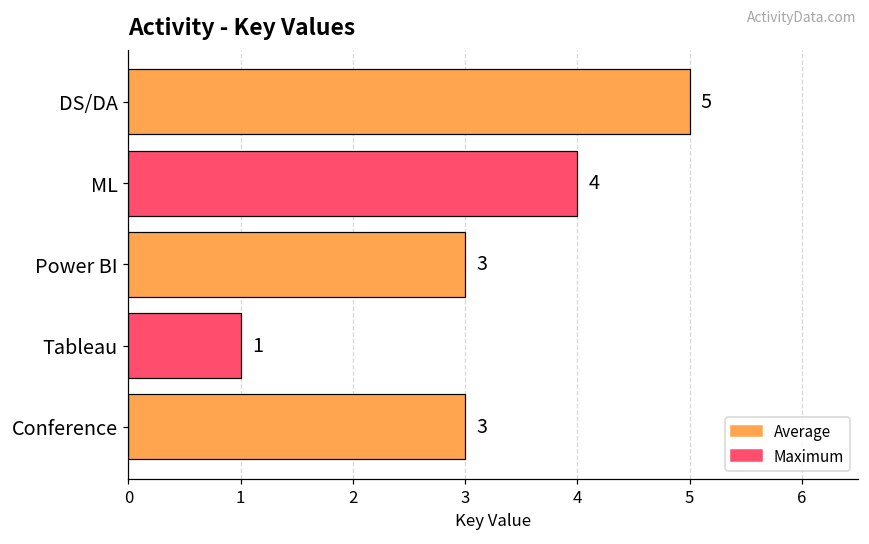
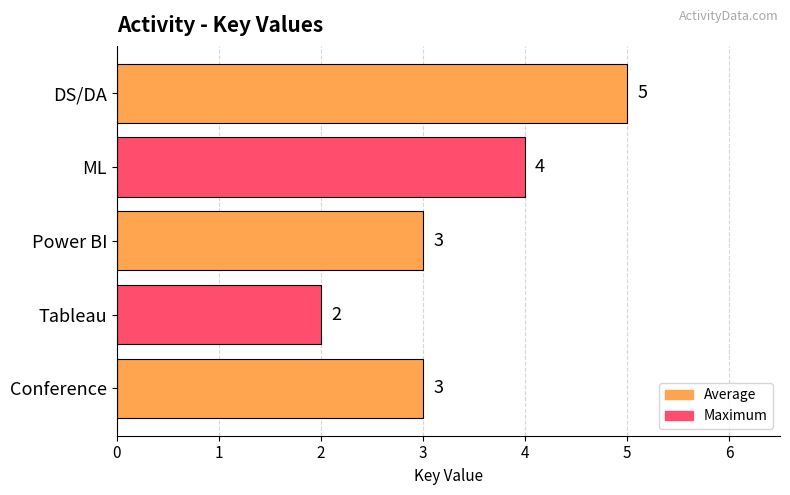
  {
    "DS/DA": 5,
    "ML": 4,
    "Power BI": 3,
-   "Tableau": 1,
+   "Tableau": 2,
    "Conference": 3
  }
